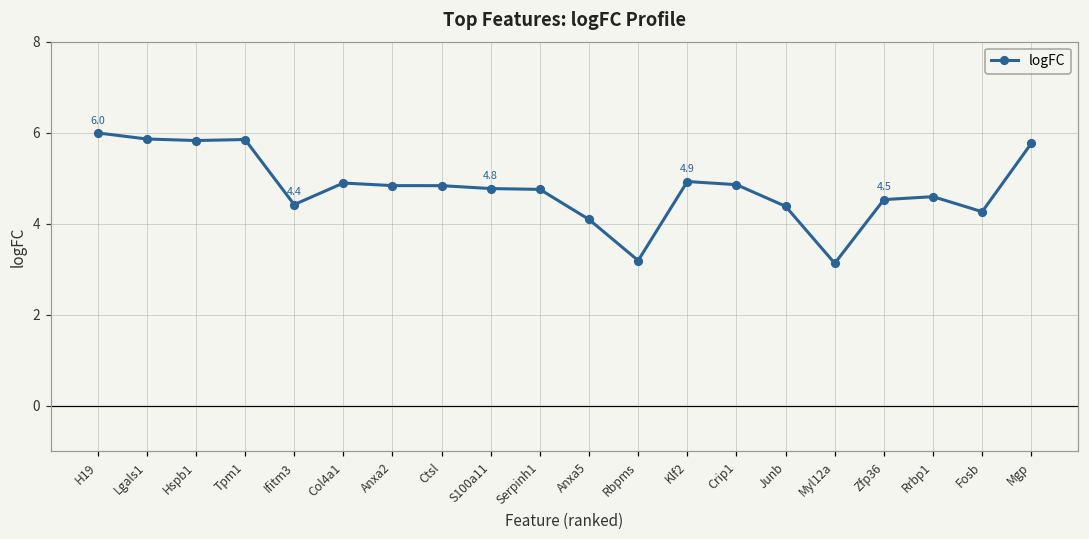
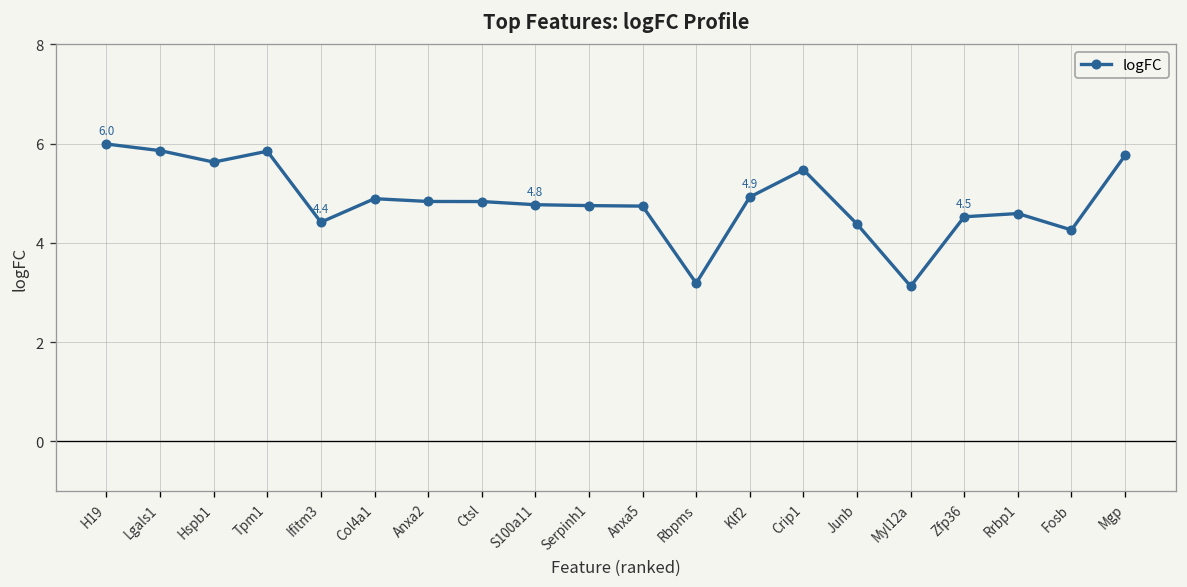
  {
    "Lgals1": 5.9,
-   "Hspb1": 5.8,
+   "Hspb1": 5.6,
    "Tpm1": 5.8,
    "Col4a1": 4.9,
    "Anxa2": 4.8,
    "Ctsl": 4.8,
    "Serpinh1": 4.8,
-   "Anxa5": 4.1,
+   "Anxa5": 4.7,
    "Rbpms": 3.2,
-   "Crip1": 4.9,
+   "Crip1": 5.5,
    "Junb": 4.4,
    "Myl12a": 3.1,
    "Rrbp1": 4.6,
    "Fosb": 4.3,
    "Mgp": 5.8
  }
